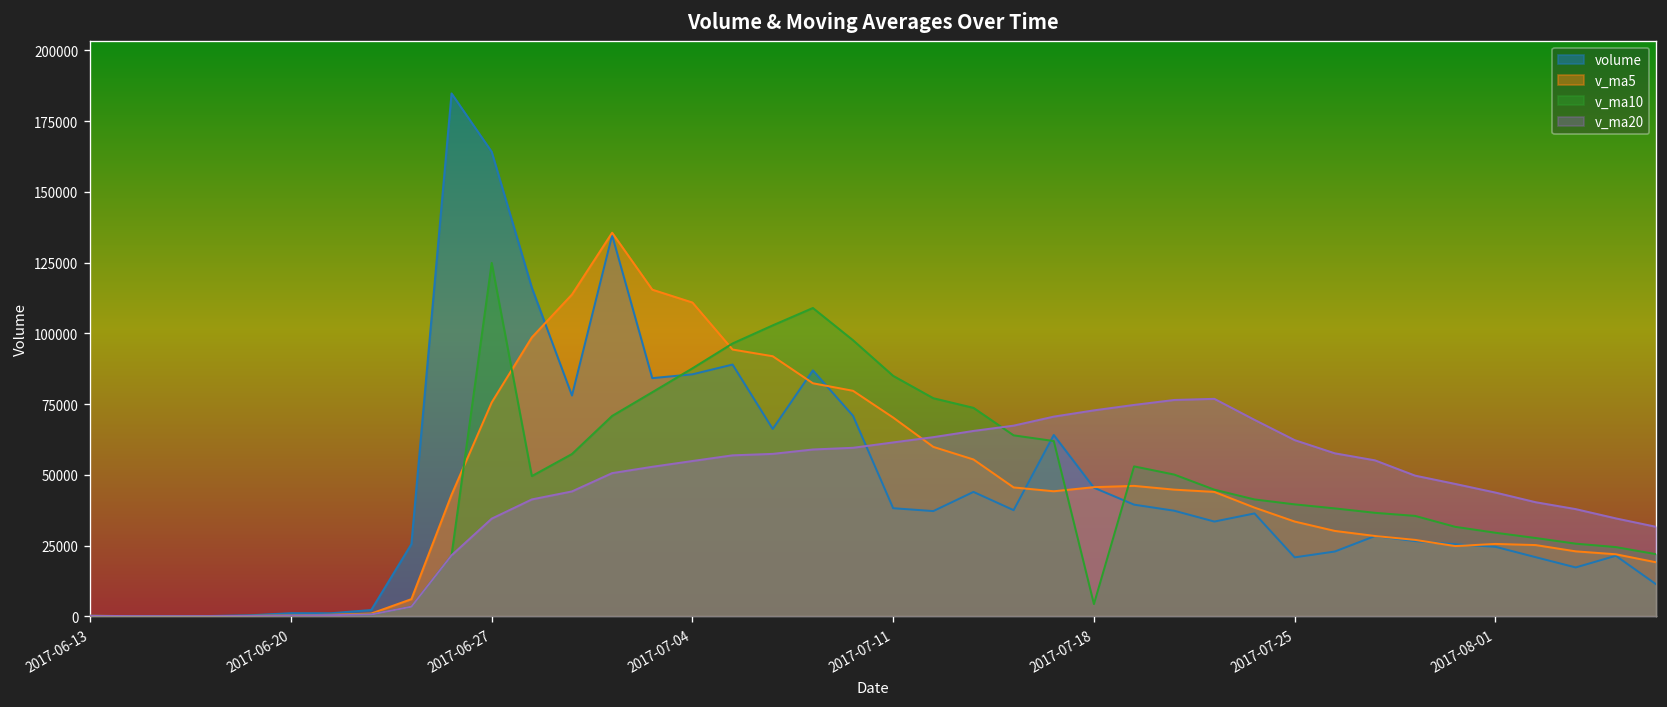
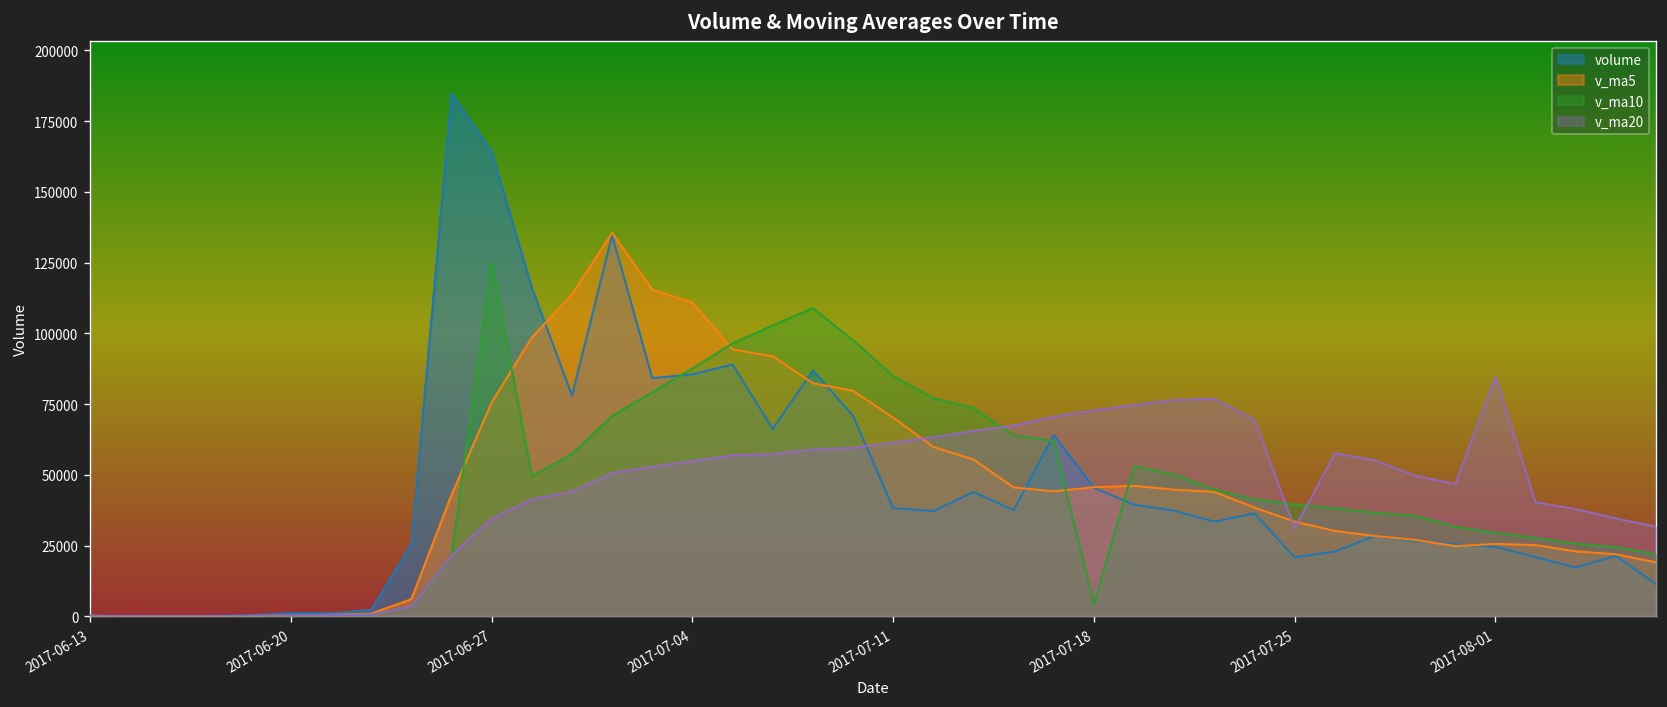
  {
    "volume": {
      "2017-06-27": 164000,
      "2017-07-04": 86000,
      "2017-07-11": 38000,
      "2017-07-25": 21000
    },
    "v_ma5": {
      "2017-06-27": 76000,
      "2017-07-04": 111000,
      "2017-07-11": 70000,
      "2017-07-25": 34000
    },
    "v_ma10": {
      "2017-06-27": 125000,
      "2017-07-04": 88000,
      "2017-07-11": 85000,
      "2017-07-18": 4000,
      "2017-07-25": 40000,
      "2017-08-01": 30000
    },
    "v_ma20": {
      "2017-06-27": 35000,
      "2017-07-04": 55000,
      "2017-07-11": 61000,
      "2017-07-18": 73000,
-     "2017-07-25": 62000,
-     "2017-08-01": 44000
+     "2017-07-25": 31000,
+     "2017-08-01": 85000
    }
  }
